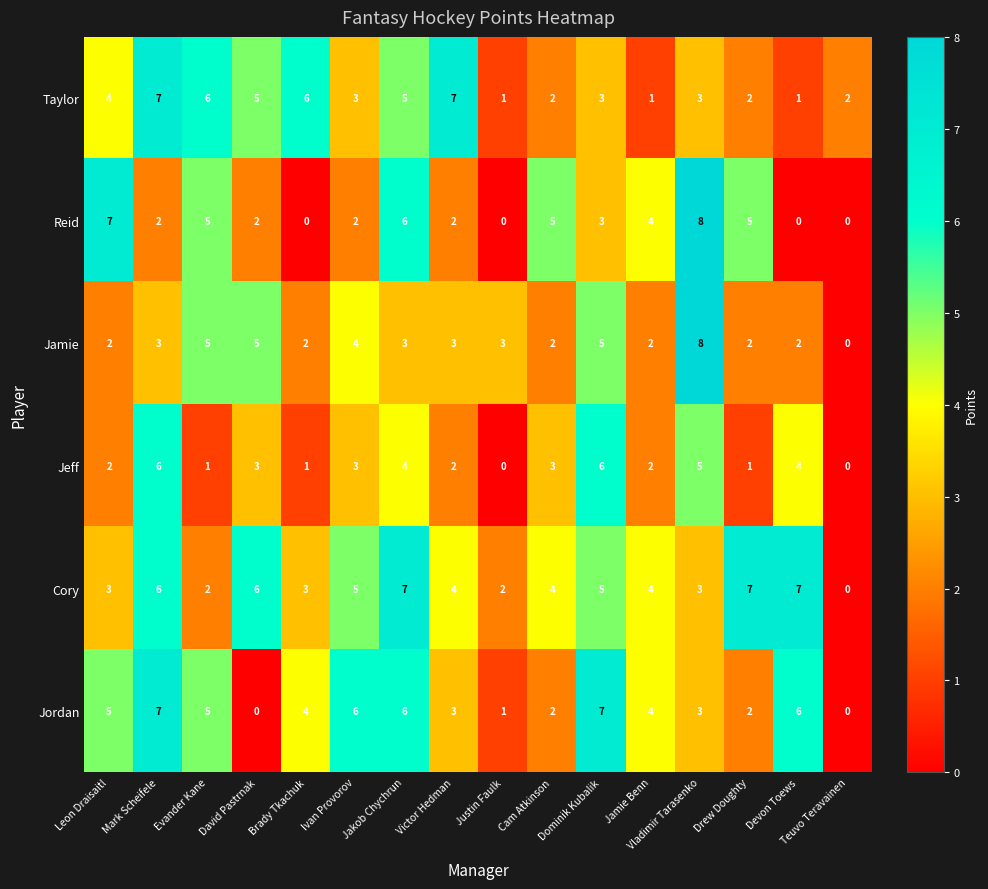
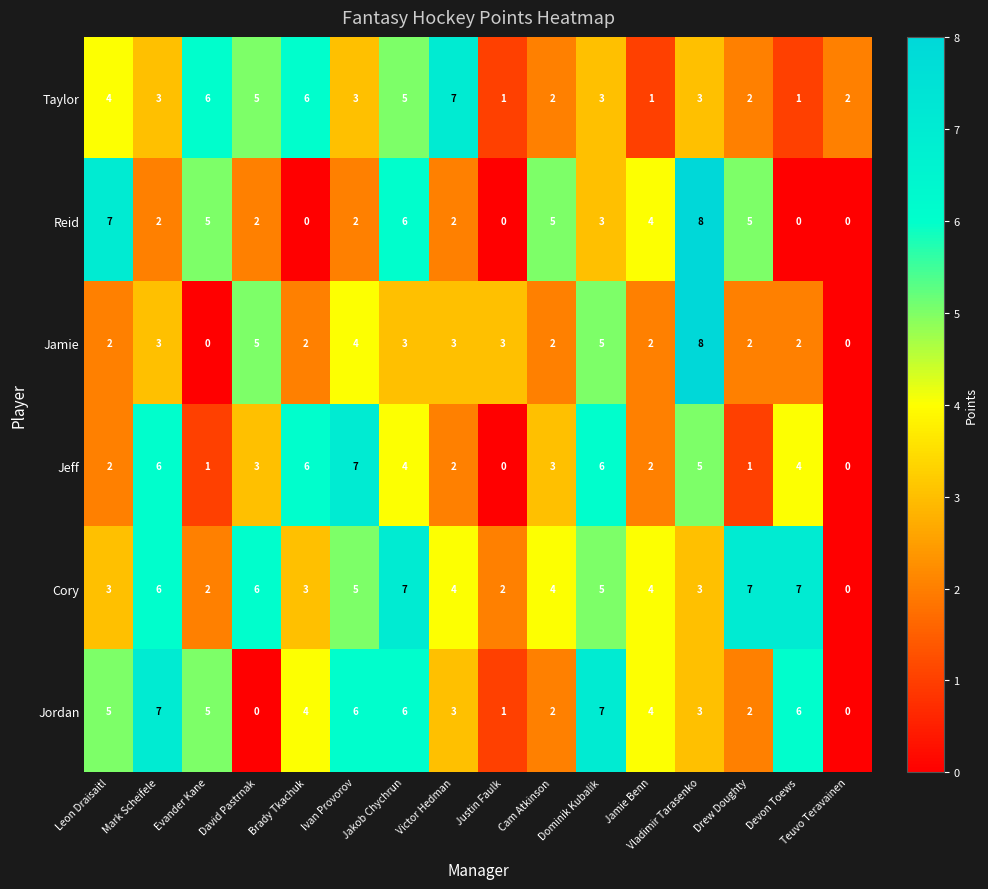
  {
    "Taylor": {
      "Leon Draisaitl": 4,
-     "Mark Scheifele": 7,
+     "Mark Scheifele": 3,
      "Evander Kane": 6,
      "David Pastrnak": 5,
      "Brady Tkachuk": 6,
      "Ivan Provorov": 3,
      "Jakob Chychrun": 5,
      "Victor Hedman": 7,
      "Justin Faulk": 1,
      "Cam Atkinson": 2,
      "Dominik Kubalik": 3,
      "Jamie Benn": 1,
      "Vladimir Tarasenko": 3,
      "Drew Doughty": 2,
      "Devon Toews": 1,
      "Teuvo Teravainen": 2
    },
    "Reid": {
      "Leon Draisaitl": 7,
      "Mark Scheifele": 2,
      "Evander Kane": 5,
      "David Pastrnak": 2,
      "Brady Tkachuk": 0,
      "Ivan Provorov": 2,
      "Jakob Chychrun": 6,
      "Victor Hedman": 2,
      "Justin Faulk": 0,
      "Cam Atkinson": 5,
      "Dominik Kubalik": 3,
      "Jamie Benn": 4,
      "Vladimir Tarasenko": 8,
      "Drew Doughty": 5,
      "Devon Toews": 0,
      "Teuvo Teravainen": 0
    },
    "Jamie": {
      "Leon Draisaitl": 2,
      "Mark Scheifele": 3,
-     "Evander Kane": 5,
+     "Evander Kane": 0,
      "David Pastrnak": 5,
      "Brady Tkachuk": 2,
      "Ivan Provorov": 4,
      "Jakob Chychrun": 3,
      "Victor Hedman": 3,
      "Justin Faulk": 3,
      "Cam Atkinson": 2,
      "Dominik Kubalik": 5,
      "Jamie Benn": 2,
      "Vladimir Tarasenko": 8,
      "Drew Doughty": 2,
      "Devon Toews": 2,
      "Teuvo Teravainen": 0
    },
    "Jeff": {
      "Leon Draisaitl": 2,
      "Mark Scheifele": 6,
      "Evander Kane": 1,
      "David Pastrnak": 3,
-     "Brady Tkachuk": 1,
-     "Ivan Provorov": 3,
+     "Brady Tkachuk": 6,
+     "Ivan Provorov": 7,
      "Jakob Chychrun": 4,
      "Victor Hedman": 2,
      "Justin Faulk": 0,
      "Cam Atkinson": 3,
      "Dominik Kubalik": 6,
      "Jamie Benn": 2,
      "Vladimir Tarasenko": 5,
      "Drew Doughty": 1,
      "Devon Toews": 4,
      "Teuvo Teravainen": 0
    },
    "Cory": {
      "Leon Draisaitl": 3,
      "Mark Scheifele": 6,
      "Evander Kane": 2,
      "David Pastrnak": 6,
      "Brady Tkachuk": 3,
      "Ivan Provorov": 5,
      "Jakob Chychrun": 7,
      "Victor Hedman": 4,
      "Justin Faulk": 2,
      "Cam Atkinson": 4,
      "Dominik Kubalik": 5,
      "Jamie Benn": 4,
      "Vladimir Tarasenko": 3,
      "Drew Doughty": 7,
      "Devon Toews": 7,
      "Teuvo Teravainen": 0
    },
    "Jordan": {
      "Leon Draisaitl": 5,
      "Mark Scheifele": 7,
      "Evander Kane": 5,
      "David Pastrnak": 0,
      "Brady Tkachuk": 4,
      "Ivan Provorov": 6,
      "Jakob Chychrun": 6,
      "Victor Hedman": 3,
      "Justin Faulk": 1,
      "Cam Atkinson": 2,
      "Dominik Kubalik": 7,
      "Jamie Benn": 4,
      "Vladimir Tarasenko": 3,
      "Drew Doughty": 2,
      "Devon Toews": 6,
      "Teuvo Teravainen": 0
    }
  }
